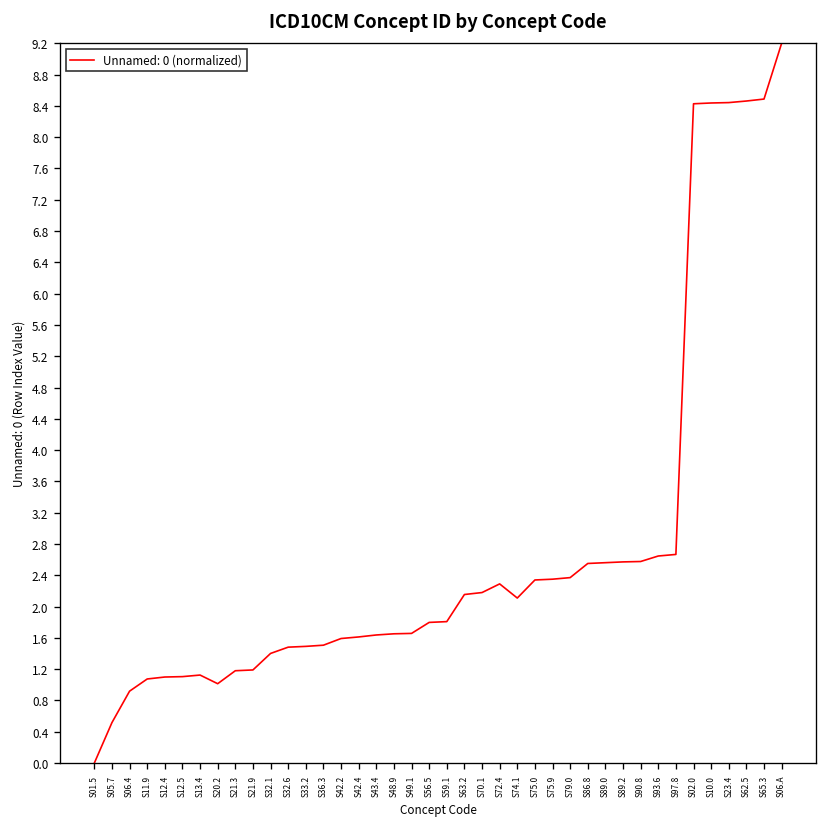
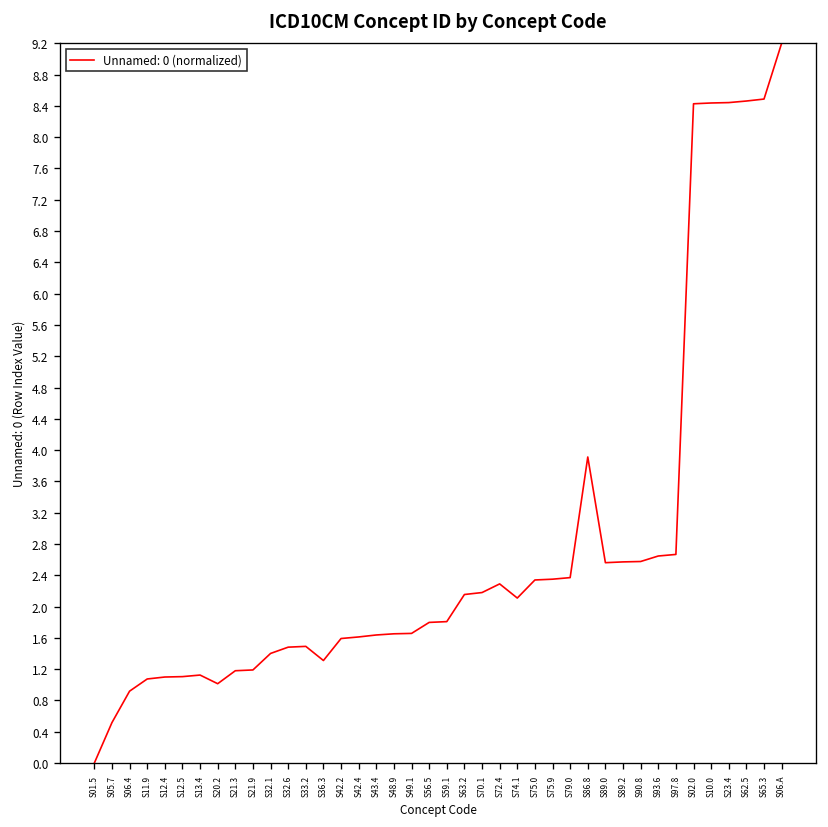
  {
    "S01.5": 0.0,
    "S05.7": 0.5,
    "S06.4": 0.9,
    "S11.9": 1.1,
    "S12.4": 1.1,
    "S12.5": 1.1,
    "S13.4": 1.1,
    "S20.2": 1.0,
    "S21.3": 1.2,
    "S21.9": 1.2,
    "S32.1": 1.4,
    "S32.6": 1.5,
    "S33.2": 1.5,
-   "S36.3": 1.5,
+   "S36.3": 1.3,
    "S42.2": 1.6,
    "S42.4": 1.6,
    "S43.4": 1.6,
    "S48.9": 1.7,
    "S49.1": 1.7,
    "S56.5": 1.8,
    "S59.1": 1.8,
    "S63.2": 2.2,
    "S70.1": 2.2,
    "S72.4": 2.3,
    "S74.1": 2.1,
    "S75.0": 2.3,
    "S75.9": 2.4,
    "S79.0": 2.4,
-   "S86.8": 2.6,
+   "S86.8": 3.9,
    "S89.0": 2.6,
    "S89.2": 2.6,
    "S90.8": 2.6,
    "S93.6": 2.6,
    "S97.8": 2.7,
    "S02.0": 8.4,
    "S10.0": 8.4,
    "S23.4": 8.4,
    "S62.5": 8.5,
    "S65.3": 8.5,
    "S06.A": 9.2
  }
